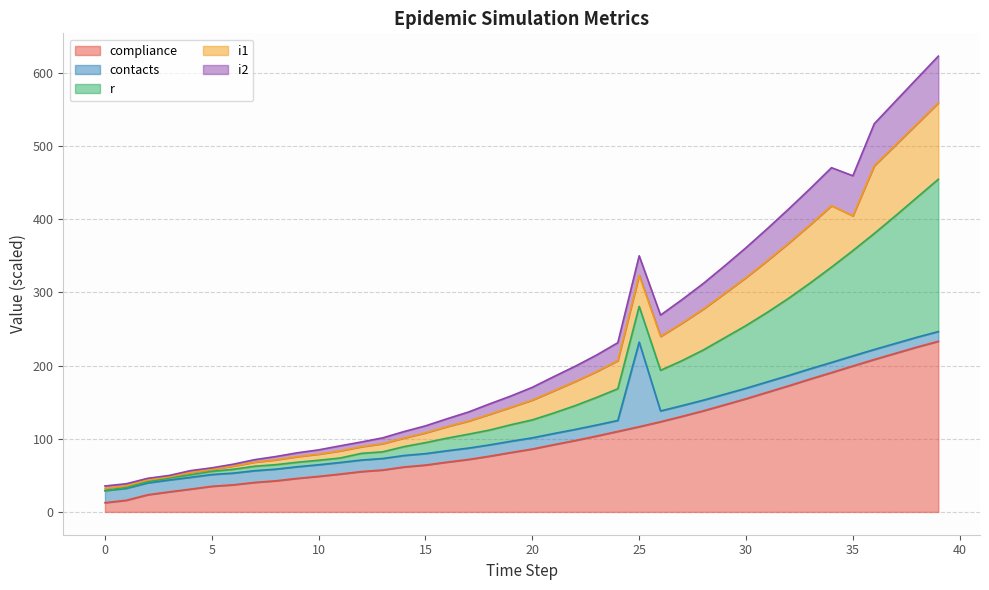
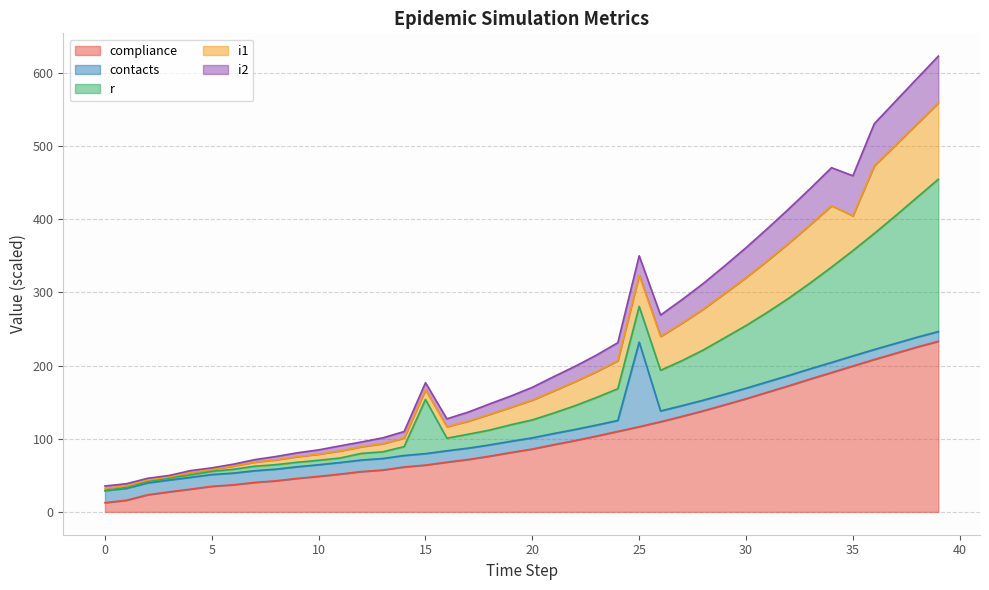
  {
    "compliance": {
      "0": 10,
      "5": 40,
      "10": 50,
      "15": 60,
      "20": 90,
      "25": 120,
      "30": 150,
      "35": 200
    },
    "contacts": {
      "5": 20,
      "10": 20,
      "15": 20,
      "20": 20,
      "25": 120,
      "30": 10,
      "35": 10
    },
    "r": {
      "10": 10,
-     "15": 20,
+     "15": 70,
      "20": 20,
      "25": 50,
      "30": 90,
      "35": 140
    },
    "i1": {
      "10": 10,
      "15": 10,
      "20": 30,
      "25": 40,
      "30": 70,
      "35": 50
    },
    "i2": {
      "10": 10,
      "15": 10,
      "20": 20,
      "25": 30,
      "30": 40,
      "35": 50
    }
  }
